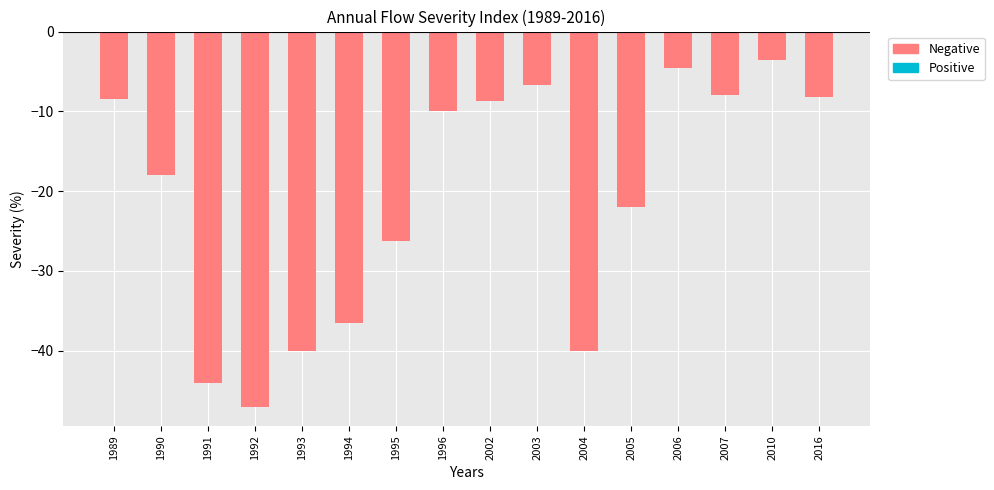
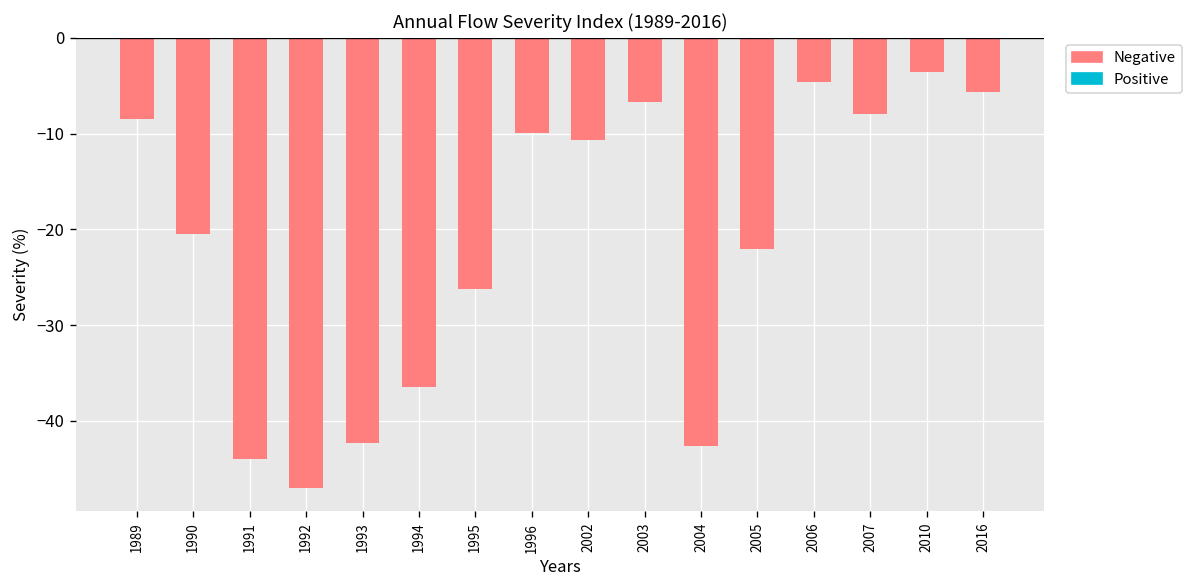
  {
    "Positive": {
      "1989": 0,
      "1990": 0,
      "1991": 0,
      "1992": 0,
      "1993": 0,
      "1994": 0,
      "1995": 0,
      "1996": 0,
      "2002": 0,
      "2003": 0,
      "2004": 0,
      "2005": 0,
      "2006": 0,
      "2007": 0,
      "2010": 0,
      "2016": 0
    },
    "Negative": {
      "1989": -8,
-     "1990": -18,
+     "1990": -20,
      "1991": -44,
      "1992": -47,
-     "1993": -40,
+     "1993": -42,
      "1994": -36,
      "1995": -26,
      "1996": -10,
-     "2002": -9,
+     "2002": -11,
      "2003": -7,
-     "2004": -40,
+     "2004": -43,
      "2005": -22,
      "2006": -5,
      "2007": -8,
      "2010": -4,
-     "2016": -8
+     "2016": -6
    }
  }
